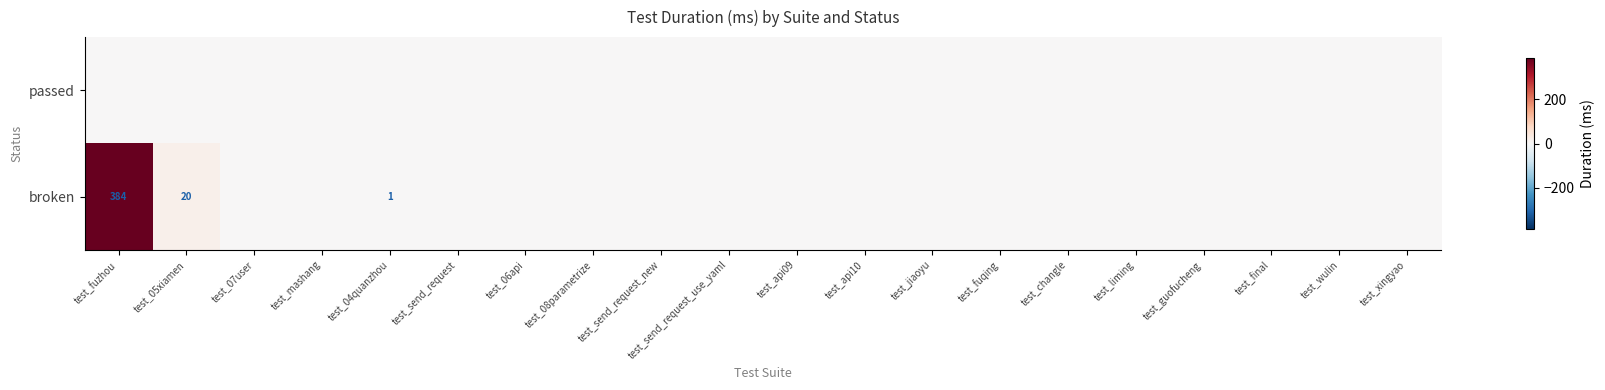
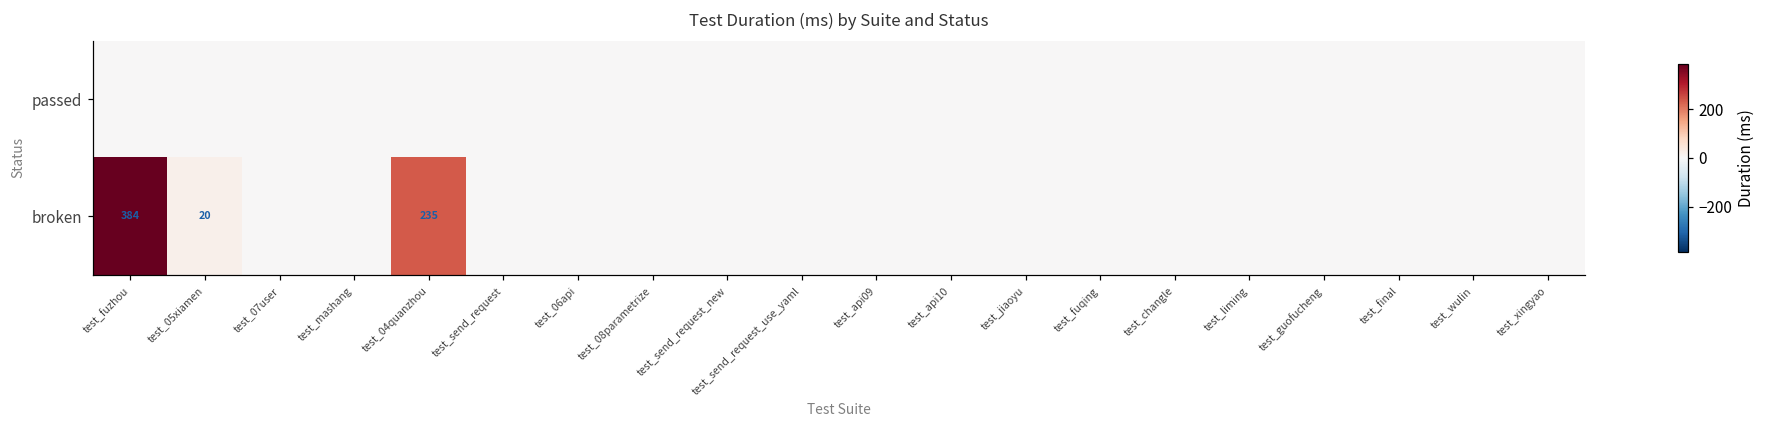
  {
    "broken": {
      "test_fuzhou": 384,
      "test_05xiamen": 20,
-     "test_04quanzhou": 1
+     "test_04quanzhou": 235
    }
  }
